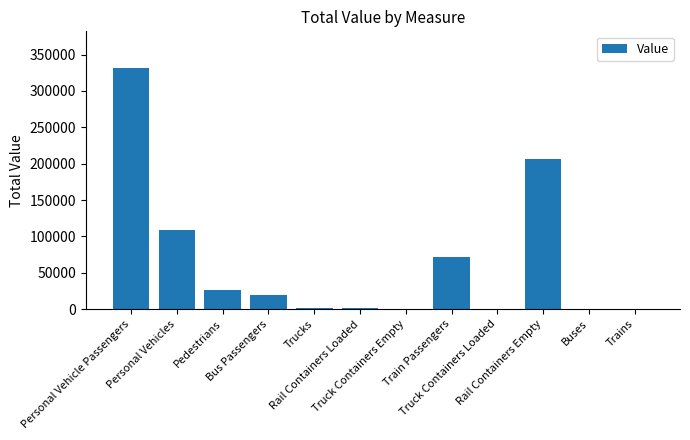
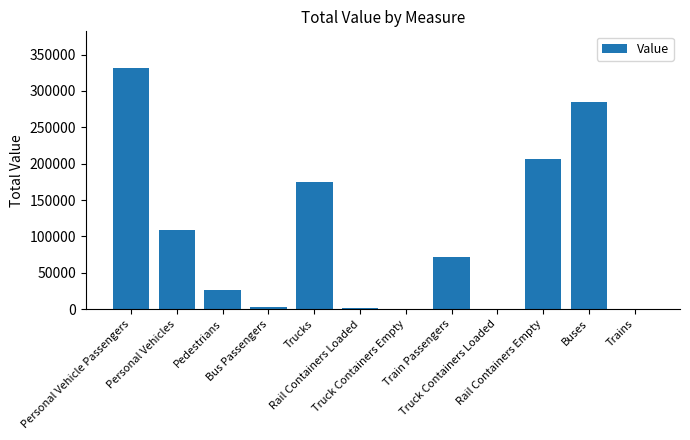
  {
    "Personal Vehicle Passengers": 330000,
    "Personal Vehicles": 110000,
    "Pedestrians": 30000,
-   "Bus Passengers": 20000,
-   "Trucks": 0,
+   "Bus Passengers": 0,
+   "Trucks": 170000,
    "Train Passengers": 70000,
    "Rail Containers Empty": 210000,
-   "Buses": 0
+   "Buses": 290000
  }
